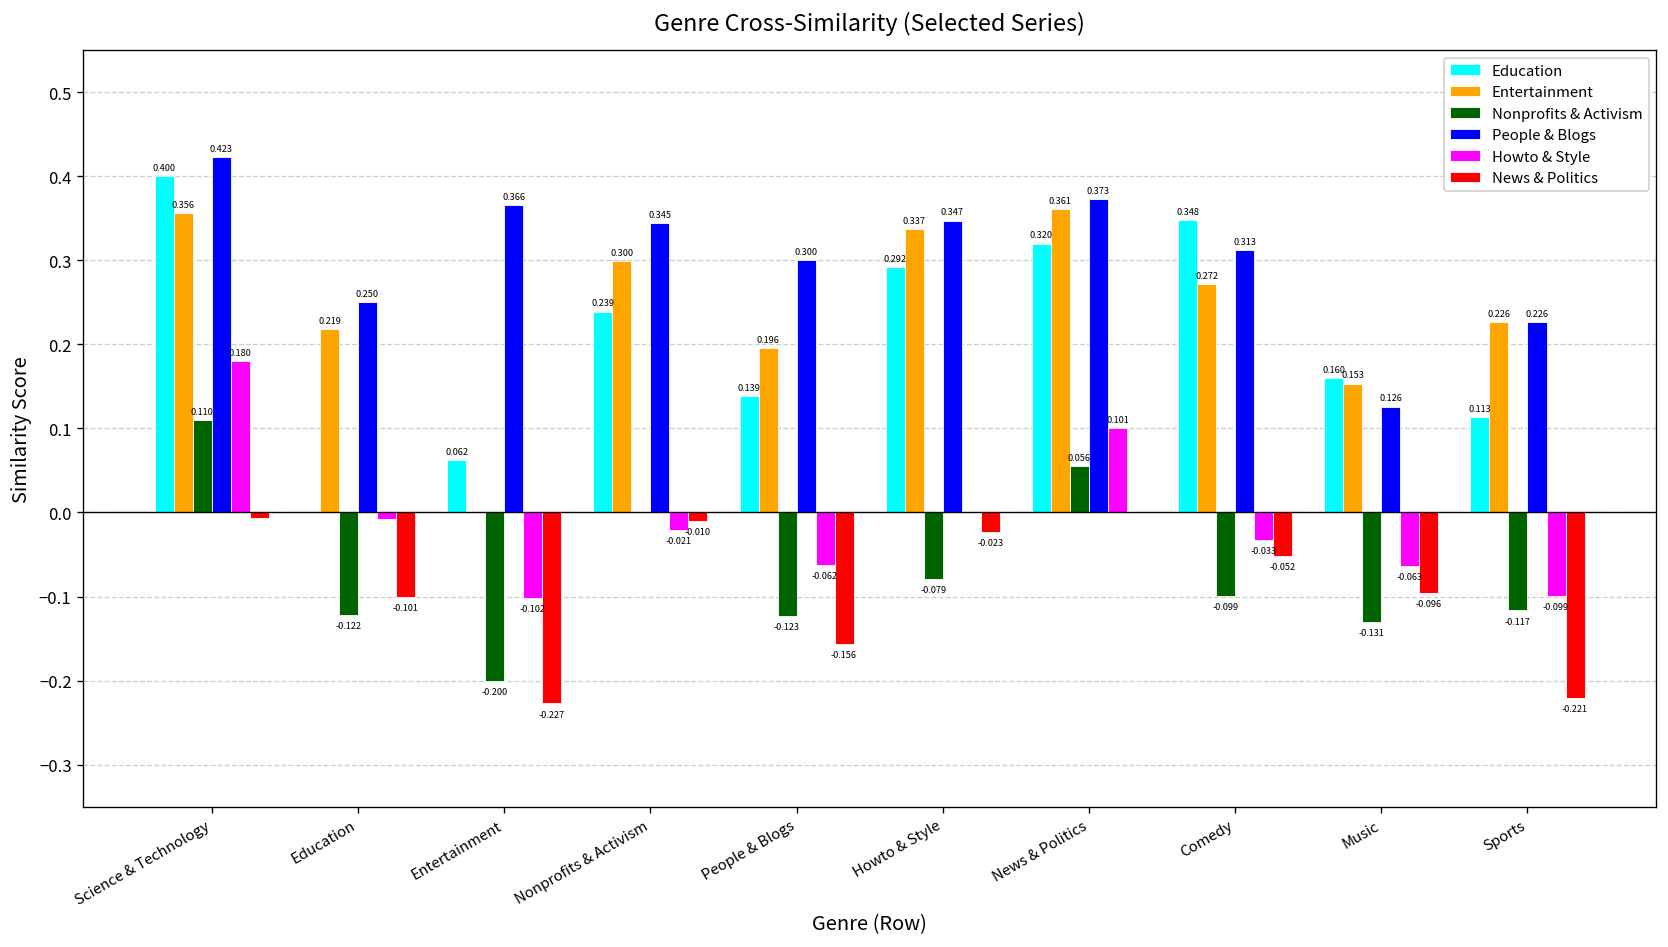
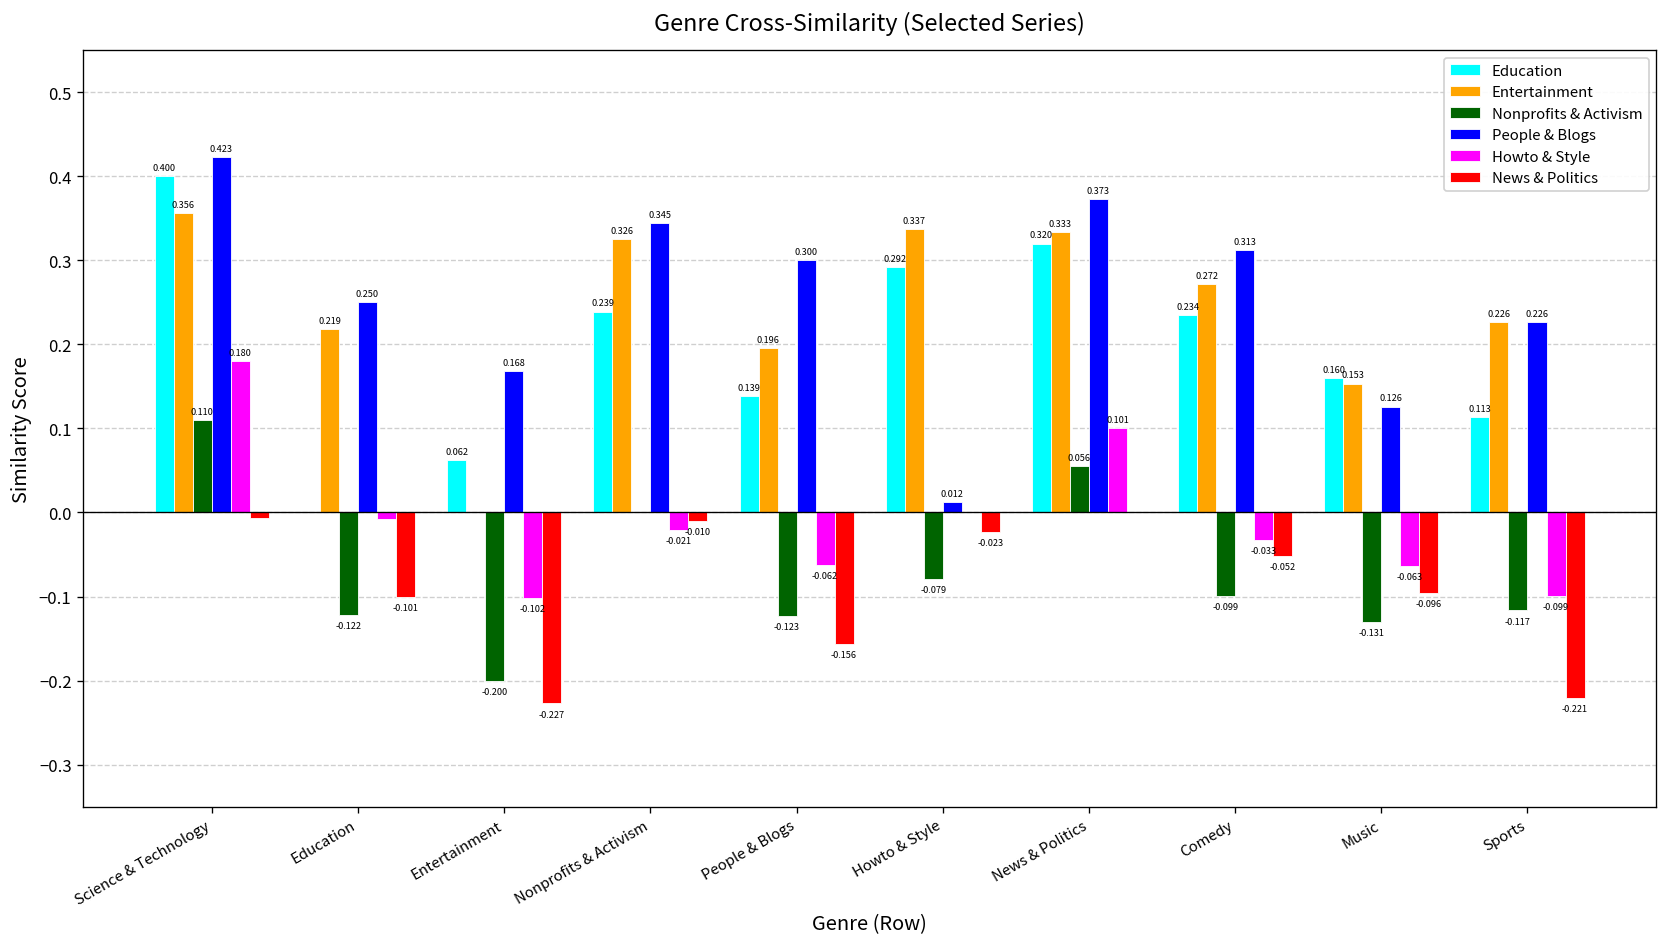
  {
    "Education": {
      "Science & Technology": 0.400,
      "Entertainment": 0.062,
      "Nonprofits & Activism": 0.239,
      "People & Blogs": 0.139,
      "Howto & Style": 0.292,
      "News & Politics": 0.320,
-     "Comedy": 0.348,
+     "Comedy": 0.234,
      "Music": 0.160,
      "Sports": 0.113
    },
    "Entertainment": {
      "Science & Technology": 0.356,
      "Education": 0.219,
-     "Nonprofits & Activism": 0.300,
+     "Nonprofits & Activism": 0.326,
      "People & Blogs": 0.196,
      "Howto & Style": 0.337,
-     "News & Politics": 0.361,
+     "News & Politics": 0.333,
      "Comedy": 0.272,
      "Music": 0.153,
      "Sports": 0.226
    },
    "Nonprofits & Activism": {
      "Science & Technology": 0.110,
      "Education": -0.122,
      "Entertainment": -0.200,
      "People & Blogs": -0.123,
      "Howto & Style": -0.079,
      "News & Politics": 0.056,
      "Comedy": -0.099,
      "Music": -0.131,
      "Sports": -0.117
    },
    "People & Blogs": {
      "Science & Technology": 0.423,
      "Education": 0.250,
-     "Entertainment": 0.366,
+     "Entertainment": 0.168,
      "Nonprofits & Activism": 0.345,
      "People & Blogs": 0.300,
-     "Howto & Style": 0.347,
+     "Howto & Style": 0.012,
      "News & Politics": 0.373,
      "Comedy": 0.313,
      "Music": 0.126,
      "Sports": 0.226
    },
    "Howto & Style": {
      "Science & Technology": 0.180,
      "Entertainment": -0.102,
      "Nonprofits & Activism": -0.021,
      "People & Blogs": -0.062,
      "News & Politics": 0.101,
      "Comedy": -0.033,
      "Music": -0.063,
      "Sports": -0.099
    },
    "News & Politics": {
      "Education": -0.101,
      "Entertainment": -0.227,
      "Nonprofits & Activism": -0.010,
      "People & Blogs": -0.156,
      "Howto & Style": -0.023,
      "Comedy": -0.052,
      "Music": -0.096,
      "Sports": -0.221
    }
  }
